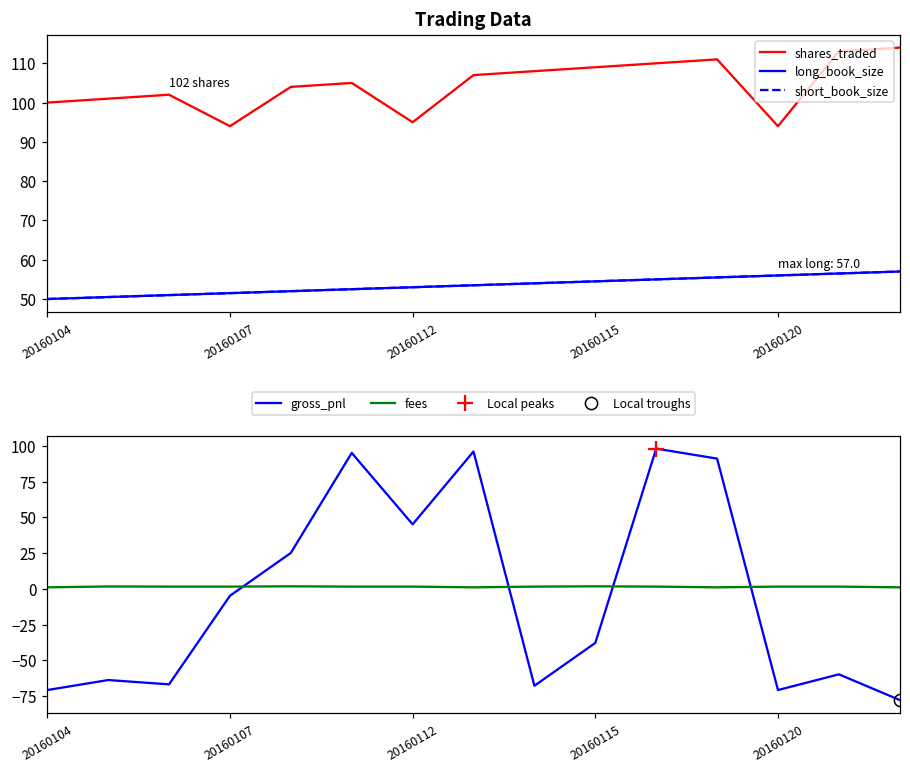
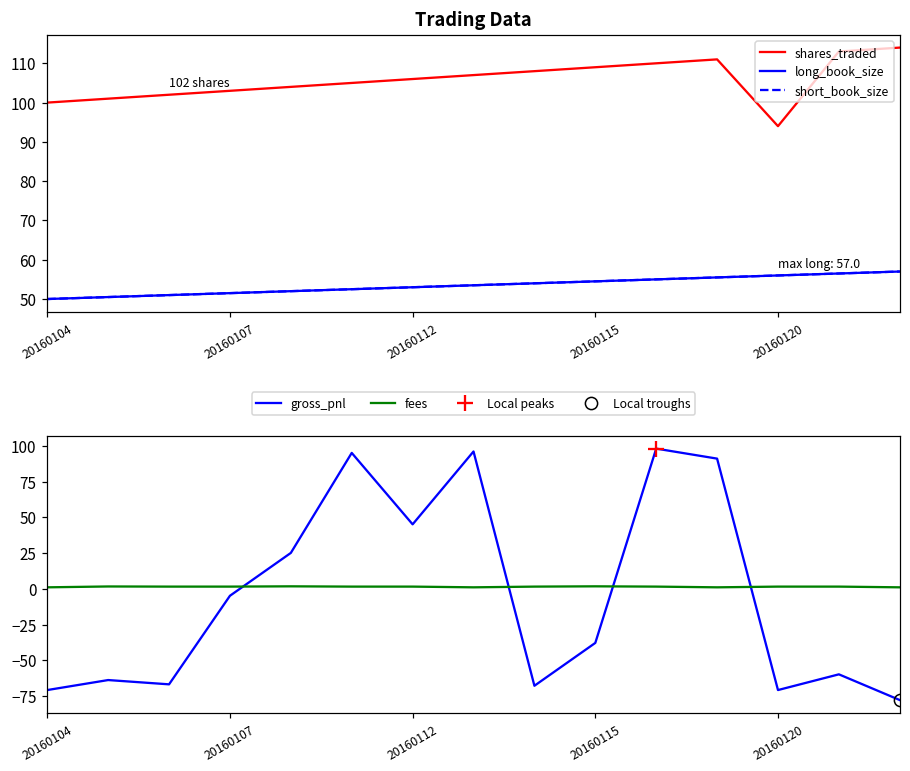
  {
    "Trading Data": {
      "shares_traded": {
        "20160104": 100,
-       "20160107": 94,
-       "20160112": 95,
+       "20160107": 103,
+       "20160112": 106,
        "20160115": 109,
        "20160120": 94
      },
      "short_book_size": {
        "20160104": 50,
        "20160107": 52,
        "20160112": 53,
        "20160115": 55,
        "20160120": 56
      }
    }
  }
